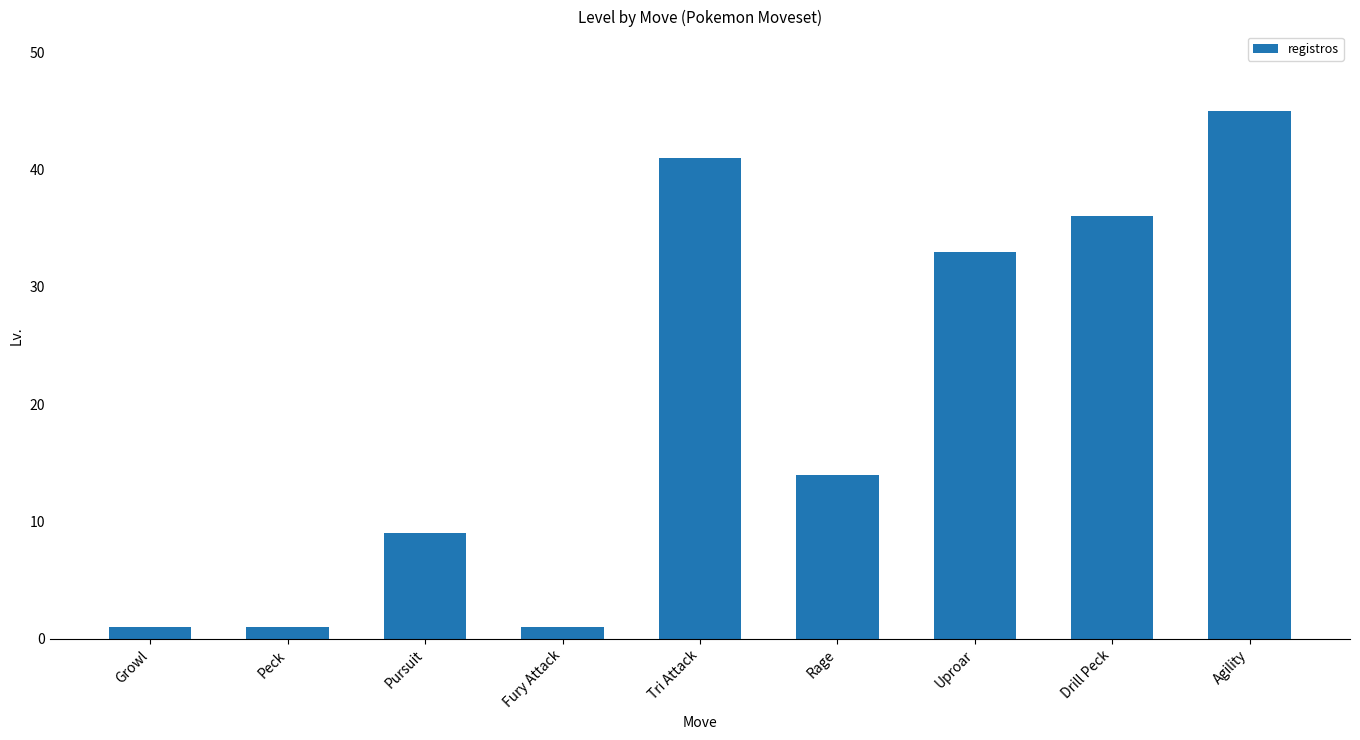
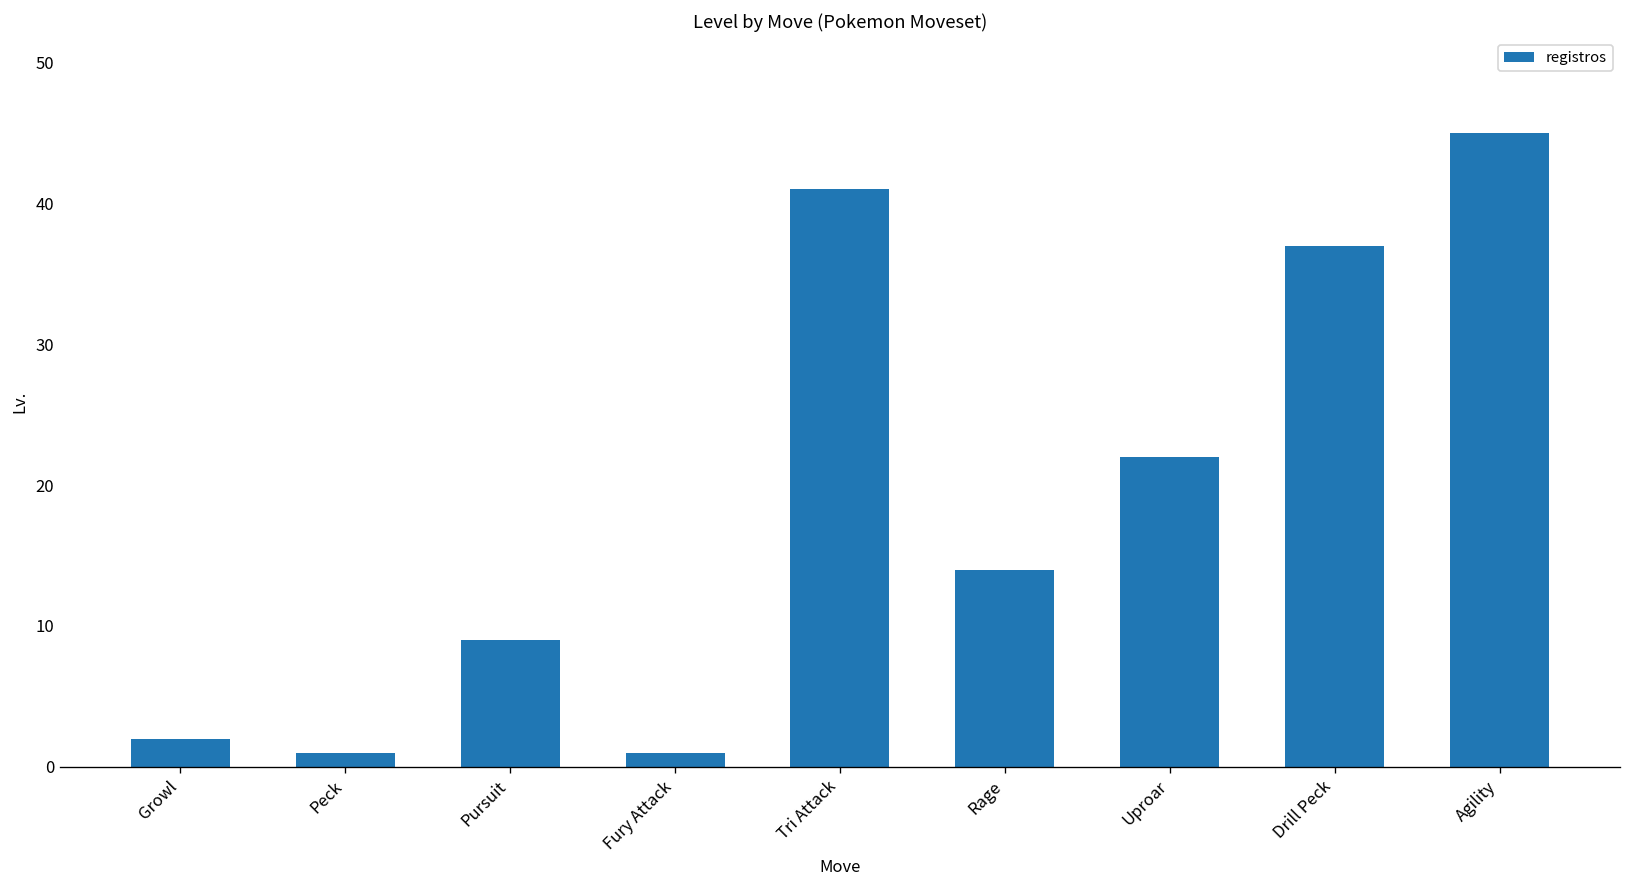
  {
-   "Growl": 1,
+   "Growl": 2,
    "Peck": 1,
    "Pursuit": 9,
    "Fury Attack": 1,
    "Tri Attack": 41,
    "Rage": 14,
-   "Uproar": 33,
-   "Drill Peck": 36,
+   "Uproar": 22,
+   "Drill Peck": 37,
    "Agility": 45
  }
